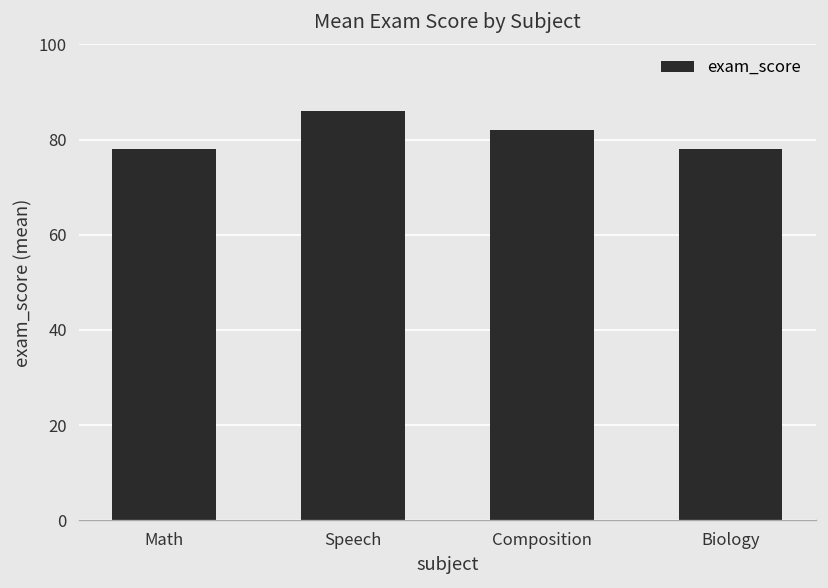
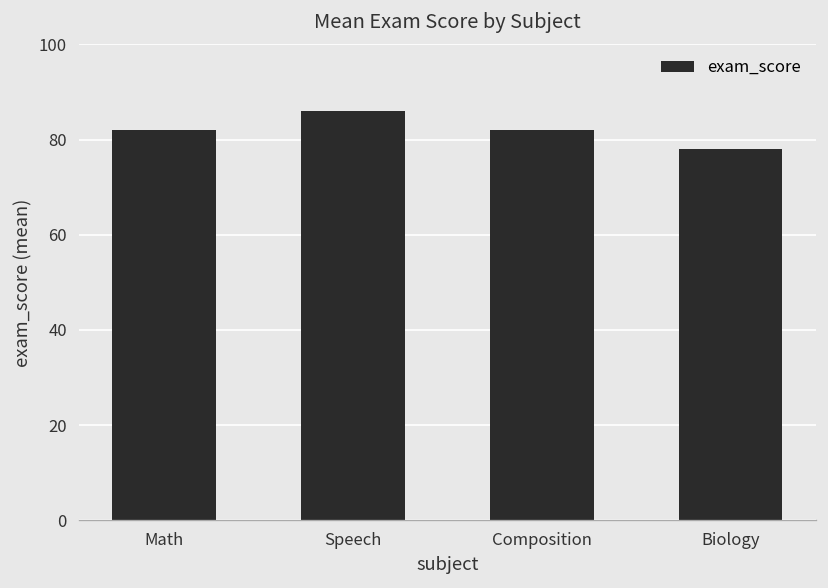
  {
-   "Math": 78,
+   "Math": 82,
    "Speech": 86,
    "Composition": 82,
    "Biology": 78
  }
